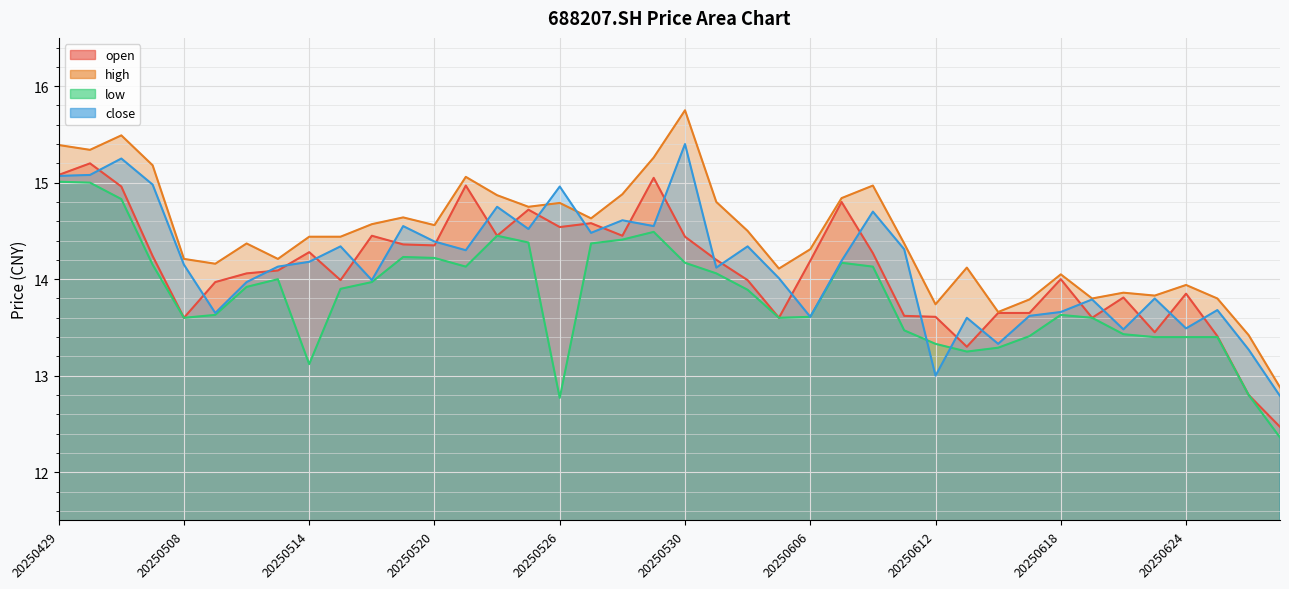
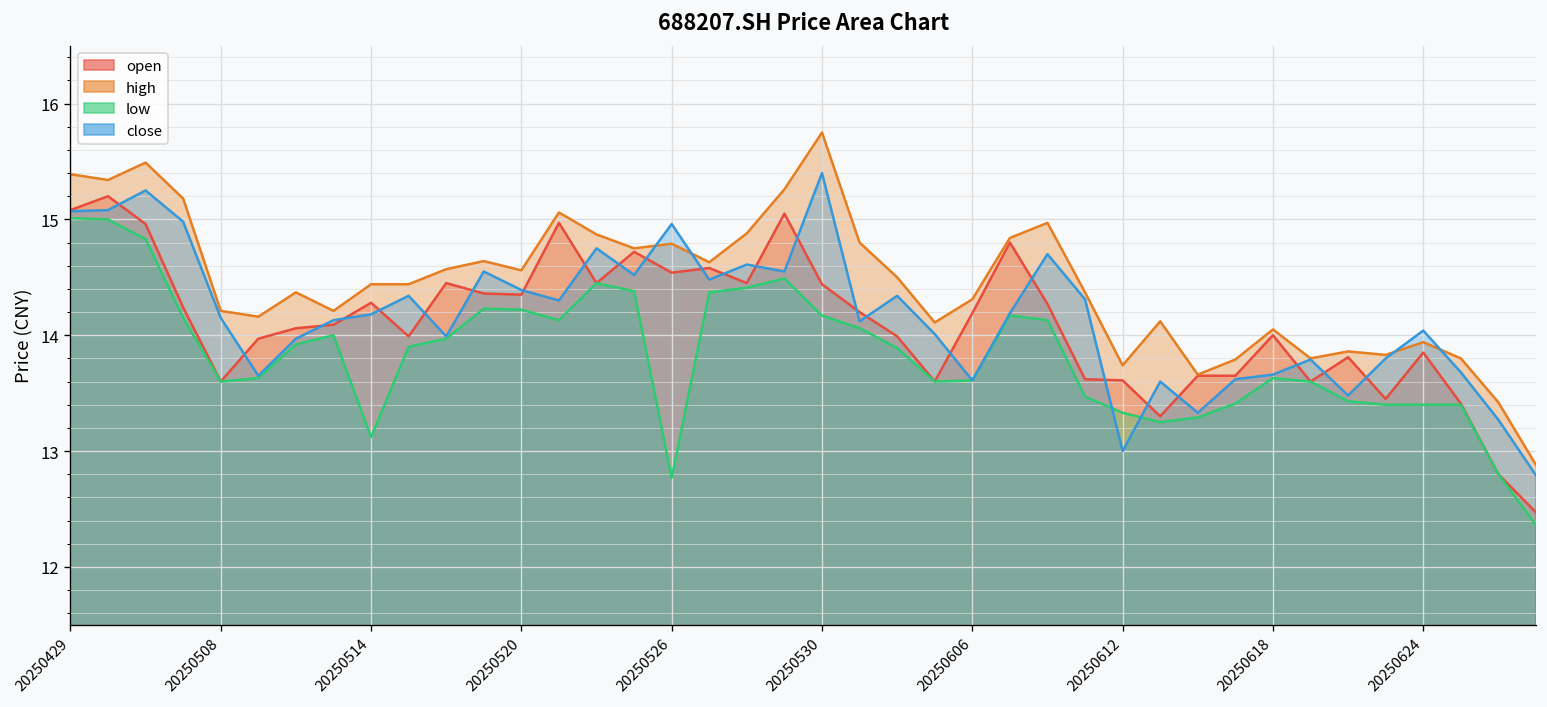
  {
    "low": {
      "20250429": 15.0,
      "20250514": 13.1,
      "20250520": 14.2,
      "20250526": 12.8,
      "20250530": 14.2,
      "20250612": 13.3,
      "20250618": 13.6,
      "20250624": 13.4
    },
    "close": {
      "20250508": 14.2,
      "20250514": 14.2,
      "20250520": 14.4,
      "20250526": 15.0,
      "20250530": 15.4,
      "20250612": 13.0,
      "20250618": 13.7,
-     "20250624": 13.5
+     "20250624": 14.0
    }
  }
